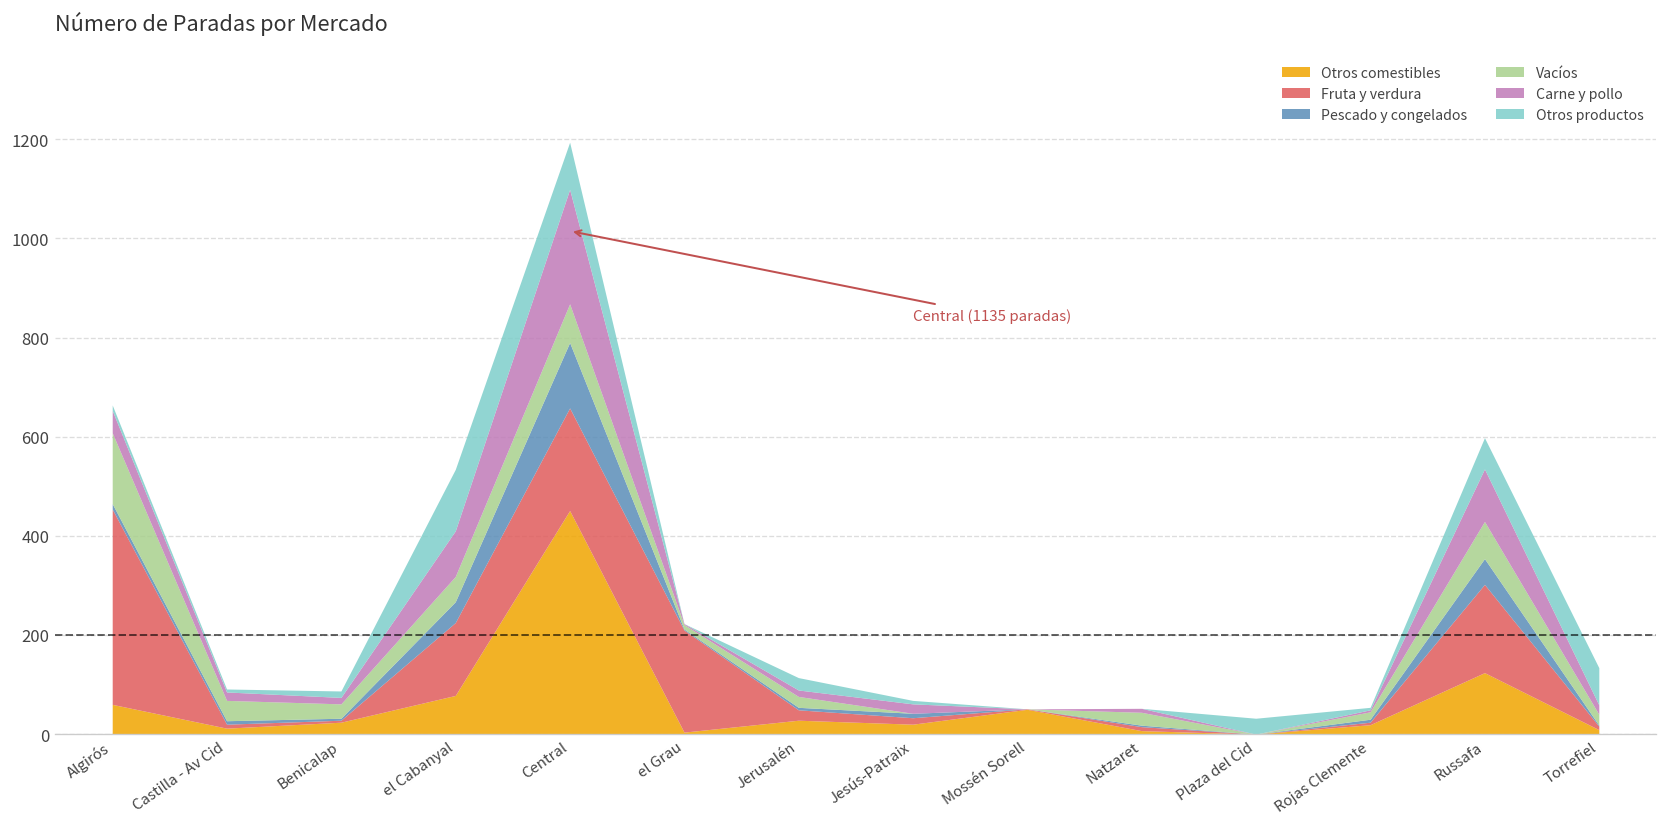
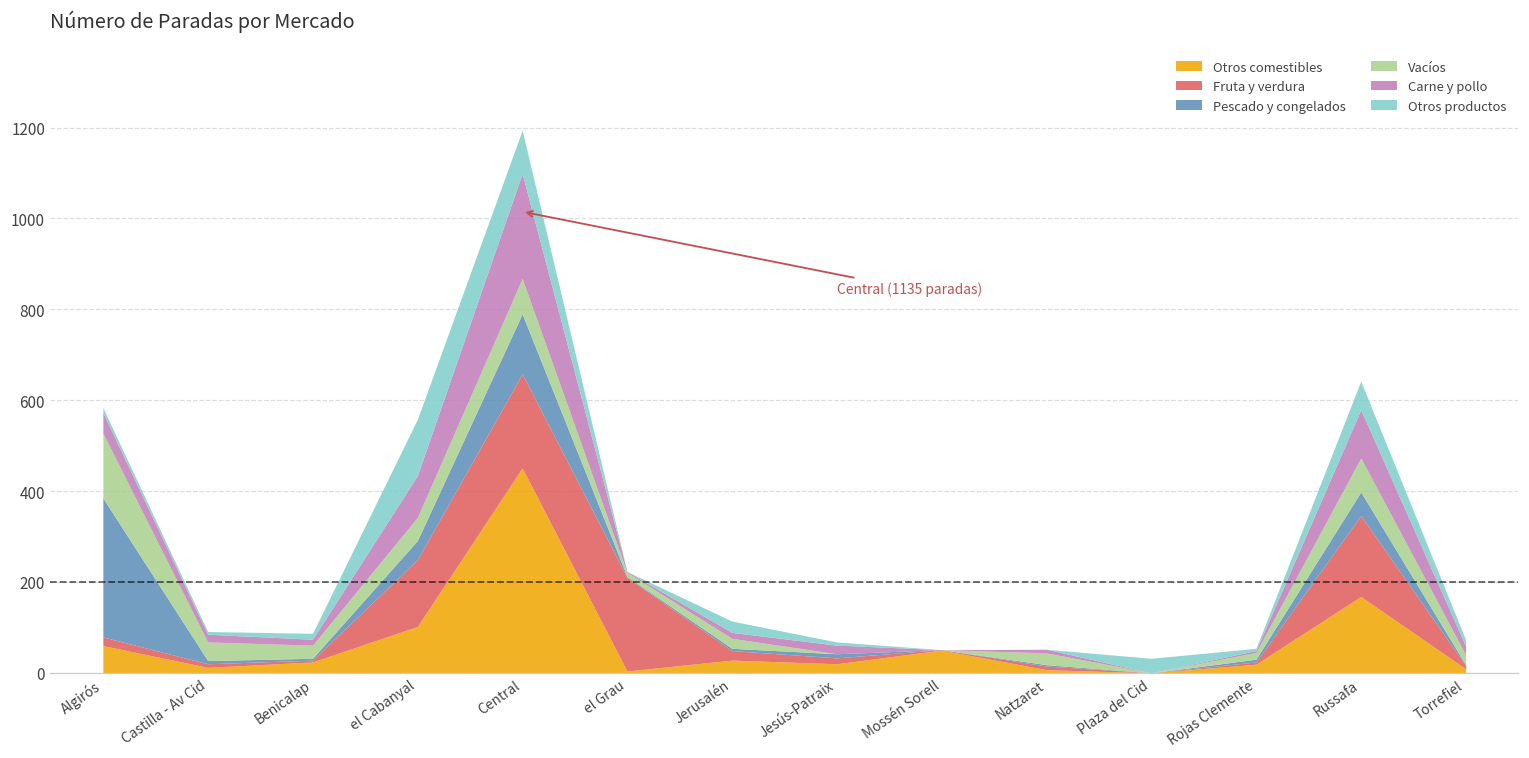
  {
    "Otros comestibles": {
      "Algirós": 60,
      "Castilla - Av Cid": 10,
-     "el Cabanyal": 80,
+     "el Cabanyal": 100,
      "Central": 450,
      "Jerusalén": 30,
      "Jesús-Patraix": 20,
      "Natzaret": 10,
-     "Russafa": 120,
+     "Russafa": 170,
      "Torrefiel": 10
    },
    "Fruta y verdura": {
-     "Algirós": 390,
+     "Algirós": 20,
      "Castilla - Av Cid": 10,
      "el Cabanyal": 150,
      "Central": 210,
      "Jesús-Patraix": 10,
      "Russafa": 180
    },
    "Pescado y congelados": {
-     "Algirós": 10,
+     "Algirós": 310,
      "Castilla - Av Cid": 10,
      "el Cabanyal": 40,
      "Central": 130,
      "Russafa": 50
    },
    "Vacíos": {
      "Algirós": 140,
      "Castilla - Av Cid": 40,
      "Benicalap": 30,
      "el Cabanyal": 50,
      "Jerusalén": 20,
      "Natzaret": 30,
      "Russafa": 80,
      "Torrefiel": 20
    },
    "Carne y pollo": {
      "Algirós": 50,
      "Benicalap": 10,
      "el Cabanyal": 90,
      "Central": 230,
      "Jerusalén": 10,
      "Jesús-Patraix": 20,
      "Russafa": 110,
      "Torrefiel": 20
    },
    "Otros productos": {
      "Algirós": 10,
      "Benicalap": 10,
      "el Cabanyal": 120,
      "Central": 100,
      "Jerusalén": 30,
      "Jesús-Patraix": 10,
      "Plaza del Cid": 30,
      "Russafa": 60,
-     "Torrefiel": 80
+     "Torrefiel": 10
    }
  }
